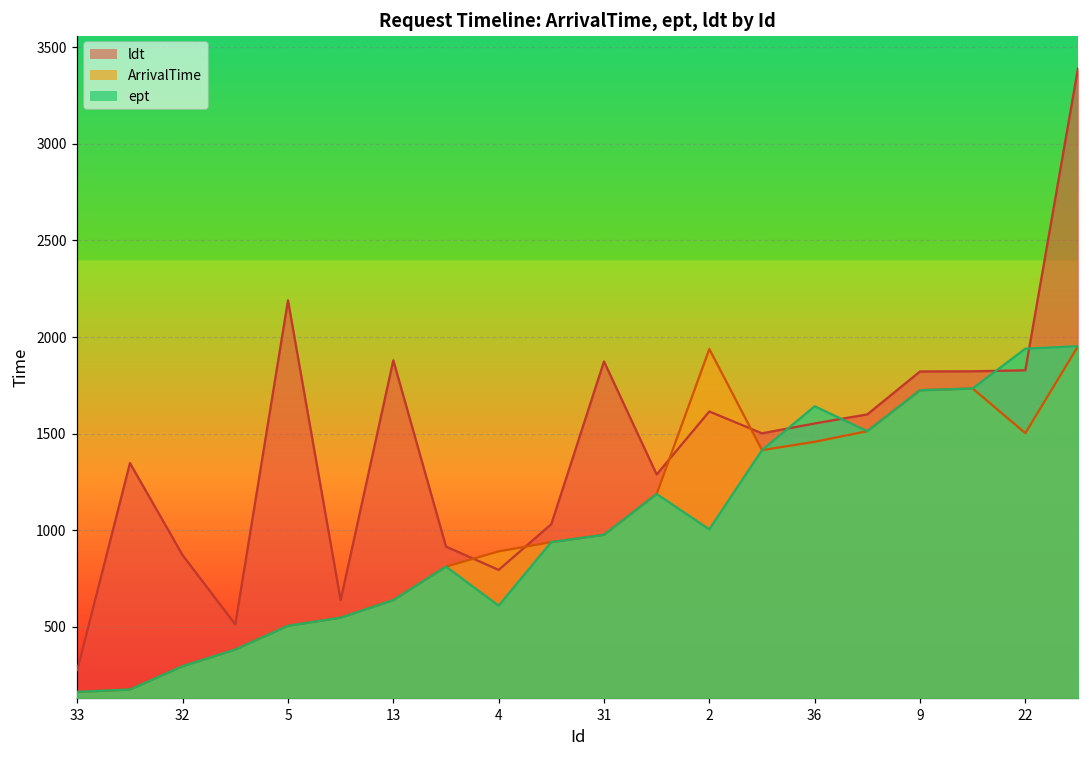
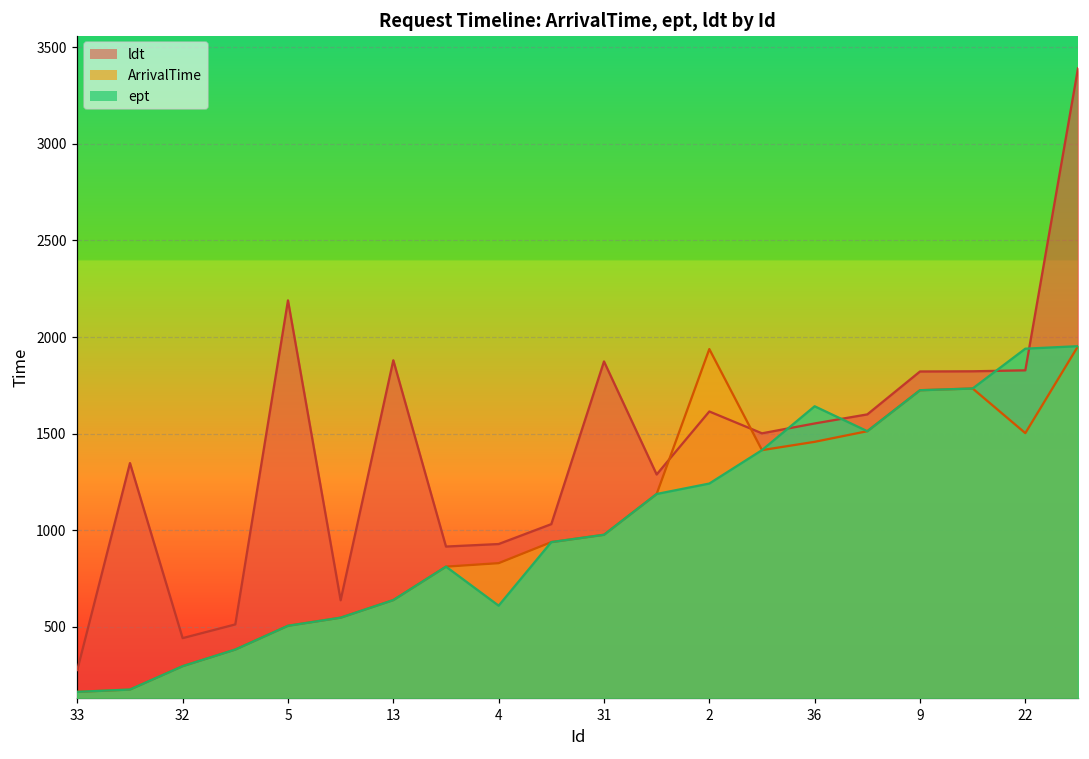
  {
    "ldt": {
      "33": 280,
-     "32": 870,
-     "4": 800,
+     "32": 440,
+     "4": 930,
      "31": 1870,
      "2": 1620,
      "36": 1550,
      "22": 1830
    },
    "ArrivalTime": {
-     "4": 890,
+     "4": 830,
      "2": 1940,
      "36": 1460,
      "22": 1500
    },
    "ept": {
      "4": 610,
-     "2": 1010,
+     "2": 1240,
      "36": 1640,
      "22": 1940
    }
  }
